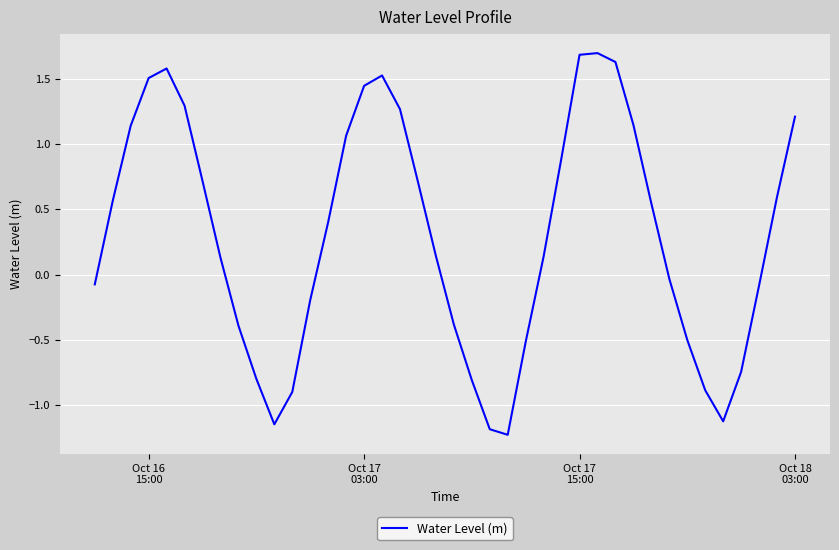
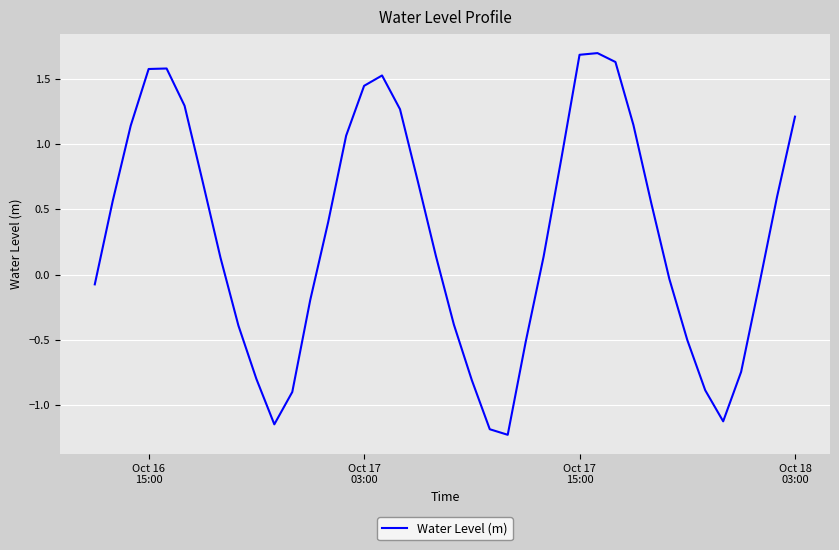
  {
-   "Oct 16 15:00": 1.51,
+   "Oct 16 15:00": 1.58,
    "Oct 17 03:00": 1.45,
    "Oct 17 15:00": 1.69,
    "Oct 18 03:00": 1.21
  }
